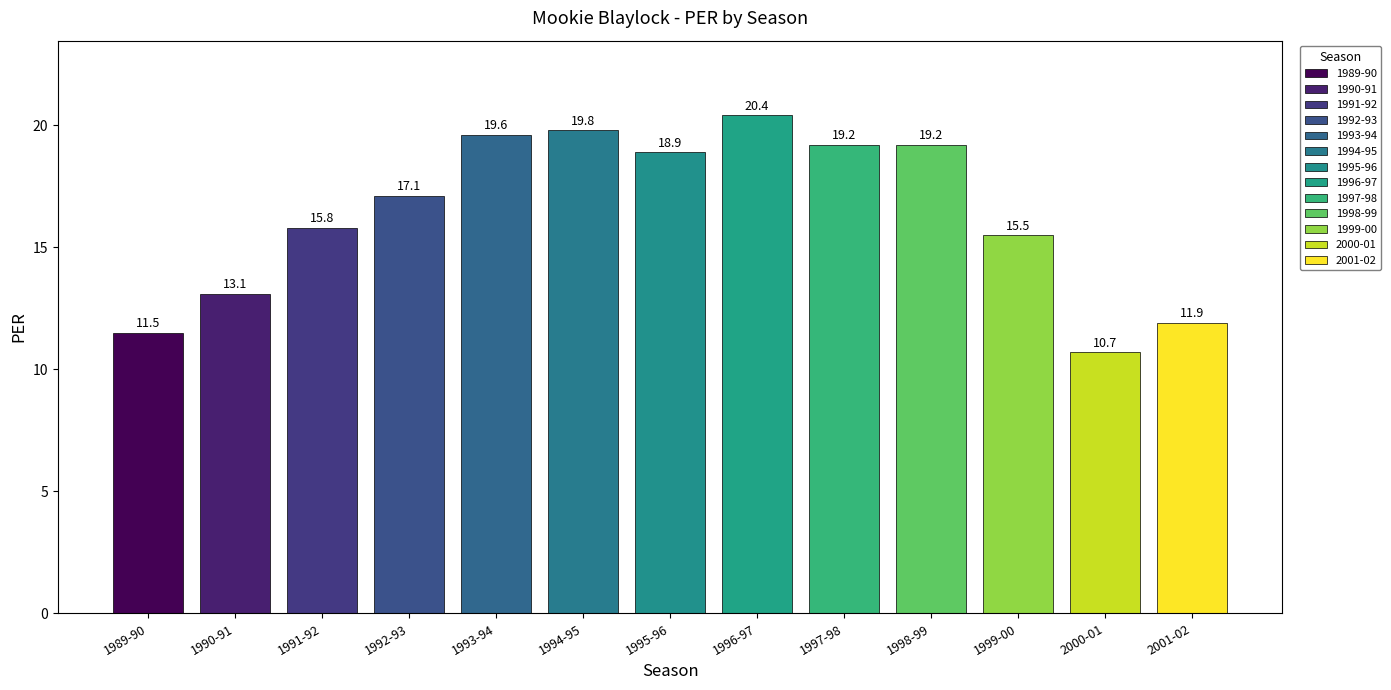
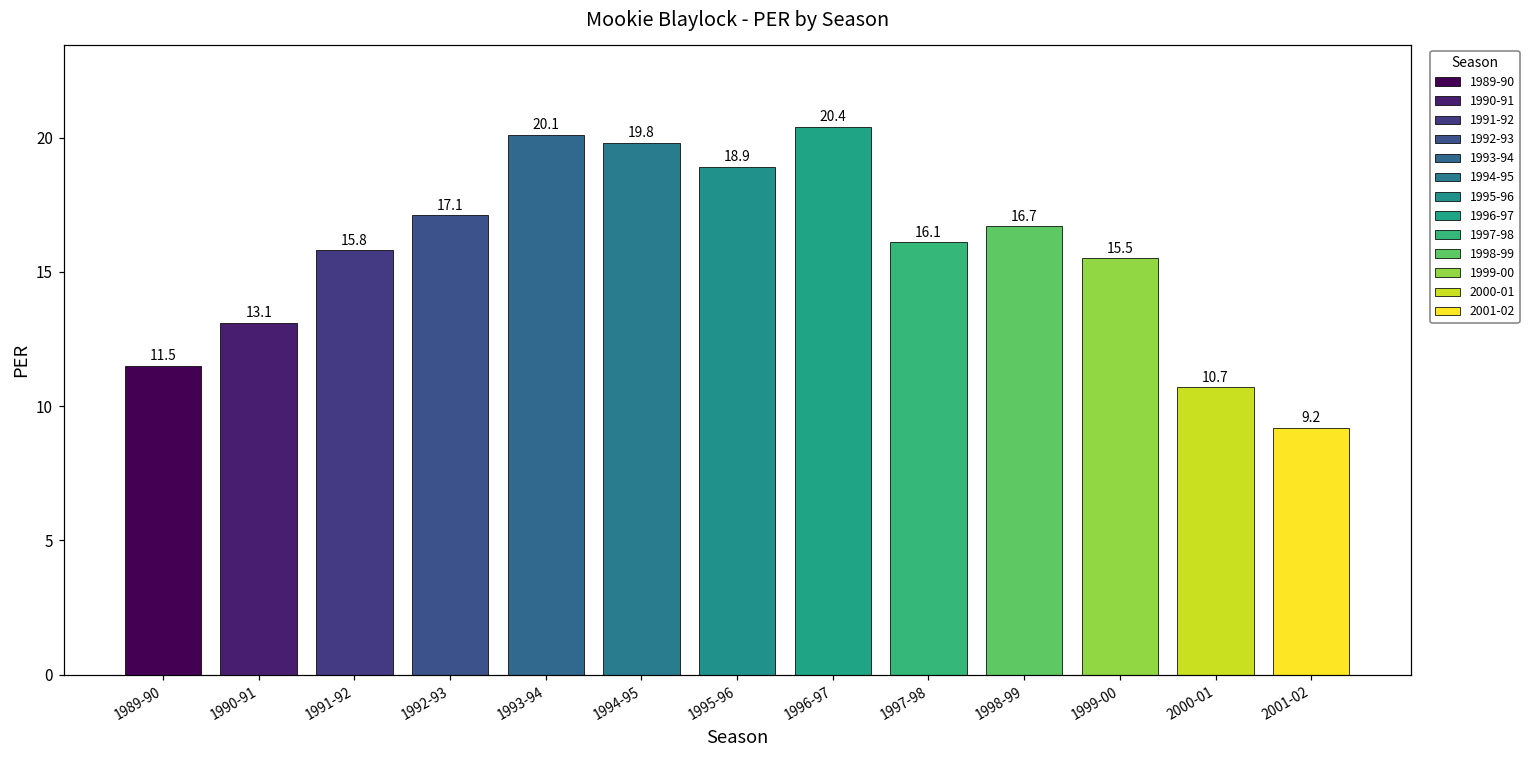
  {
    "1989-90": 11.5,
    "1990-91": 13.1,
    "1991-92": 15.8,
    "1992-93": 17.1,
-   "1993-94": 19.6,
+   "1993-94": 20.1,
    "1994-95": 19.8,
    "1995-96": 18.9,
    "1996-97": 20.4,
-   "1997-98": 19.2,
-   "1998-99": 19.2,
+   "1997-98": 16.1,
+   "1998-99": 16.7,
    "1999-00": 15.5,
    "2000-01": 10.7,
-   "2001-02": 11.9
+   "2001-02": 9.2
  }
